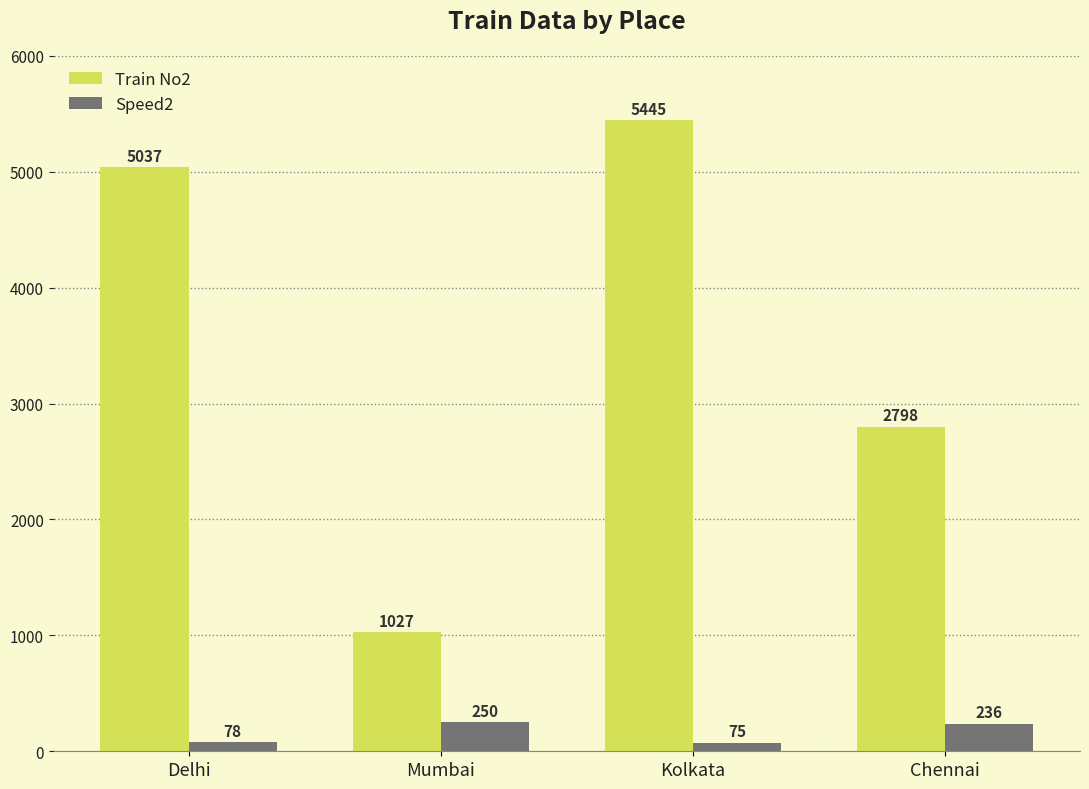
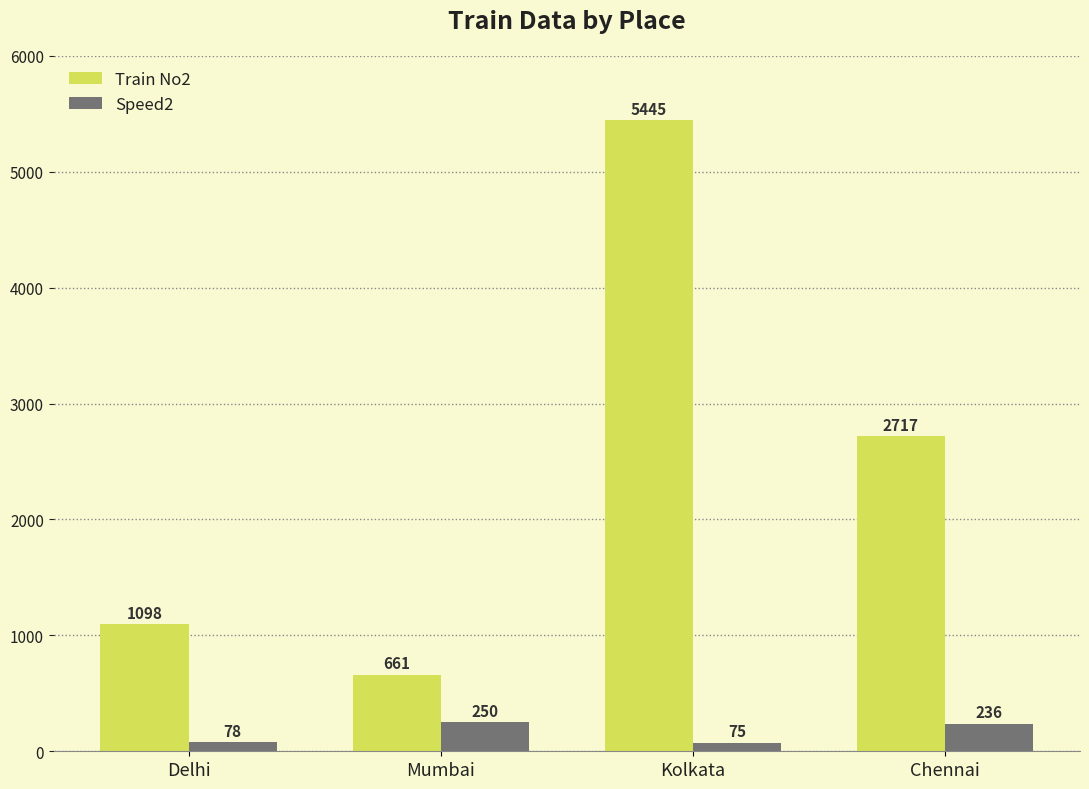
  {
    "Train No2": {
-     "Delhi": 5037,
-     "Mumbai": 1027,
+     "Delhi": 1098,
+     "Mumbai": 661,
      "Kolkata": 5445,
-     "Chennai": 2798
+     "Chennai": 2717
    },
    "Speed2": {
      "Delhi": 78,
      "Mumbai": 250,
      "Kolkata": 75,
      "Chennai": 236
    }
  }
